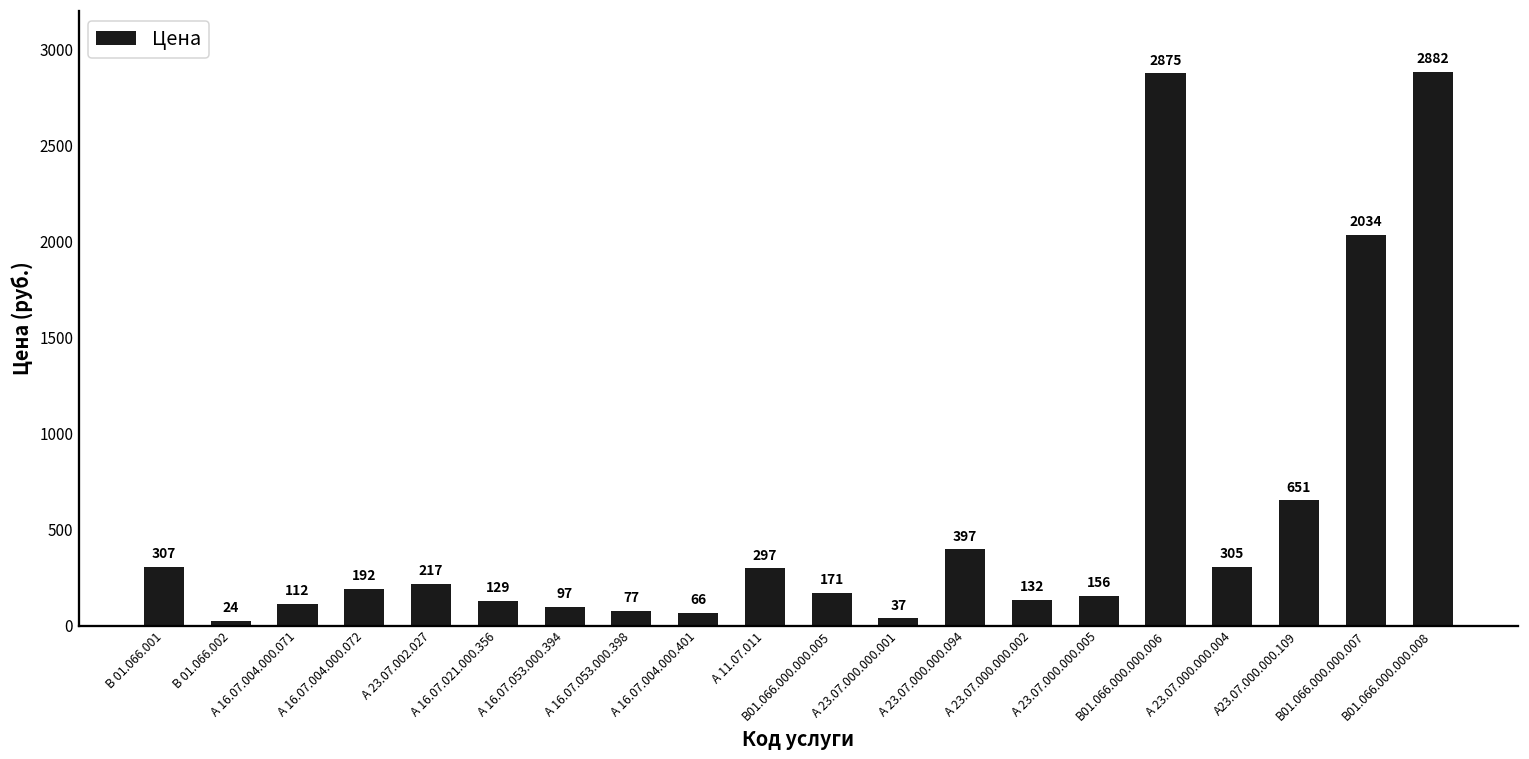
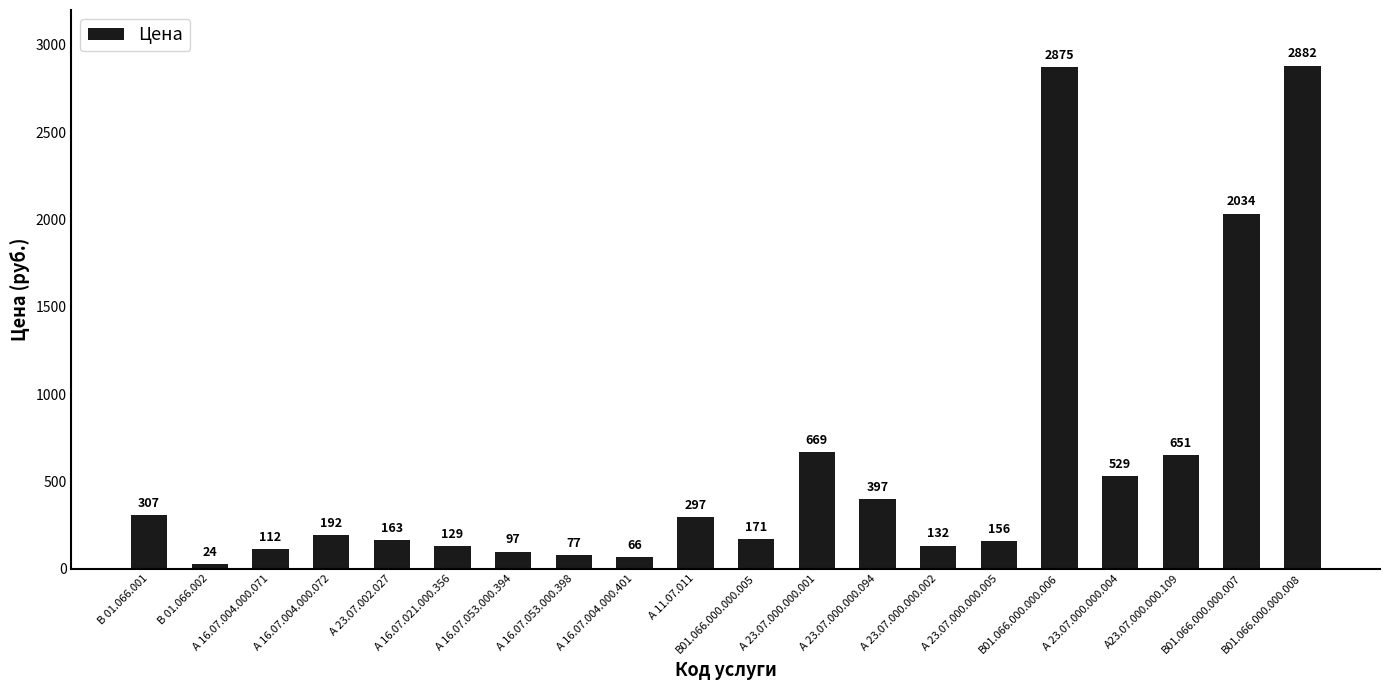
  {
    "В 01.066.001": 307,
    "В 01.066.002": 24,
    "А 16.07.004.000.071": 112,
    "А 16.07.004.000.072": 192,
-   "А 23.07.002.027": 217,
+   "А 23.07.002.027": 163,
    "А 16.07.021.000.356": 129,
    "А 16.07.053.000.394": 97,
    "А 16.07.053.000.398": 77,
    "А 16.07.004.000.401": 66,
    "А 11.07.011": 297,
    "В01.066.000.000.005": 171,
-   "А 23.07.000.000.001": 37,
+   "А 23.07.000.000.001": 669,
    "А 23.07.000.000.094": 397,
    "А 23.07.000.000.002": 132,
    "А 23.07.000.000.005": 156,
    "В01.066.000.000.006": 2875,
-   "А 23.07.000.000.004": 305,
+   "А 23.07.000.000.004": 529,
    "А23.07.000.000.109": 651,
    "В01.066.000.000.007": 2034,
    "В01.066.000.000.008": 2882
  }
